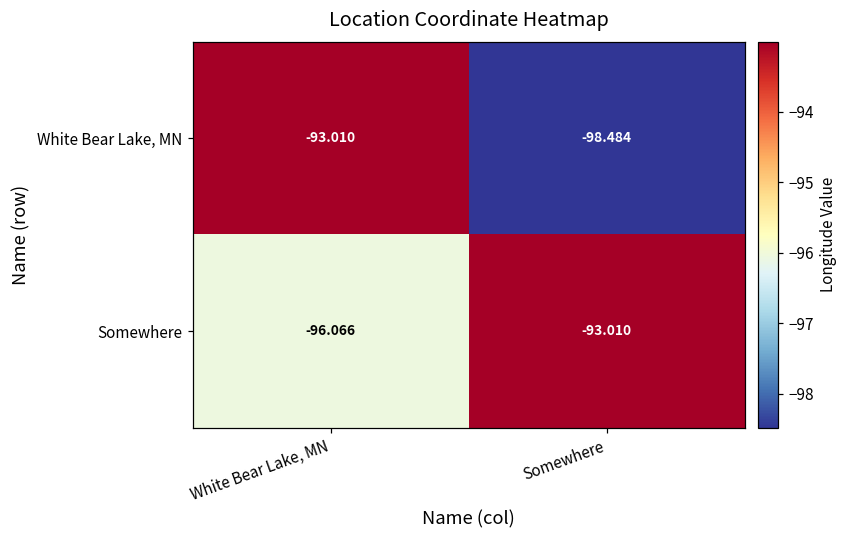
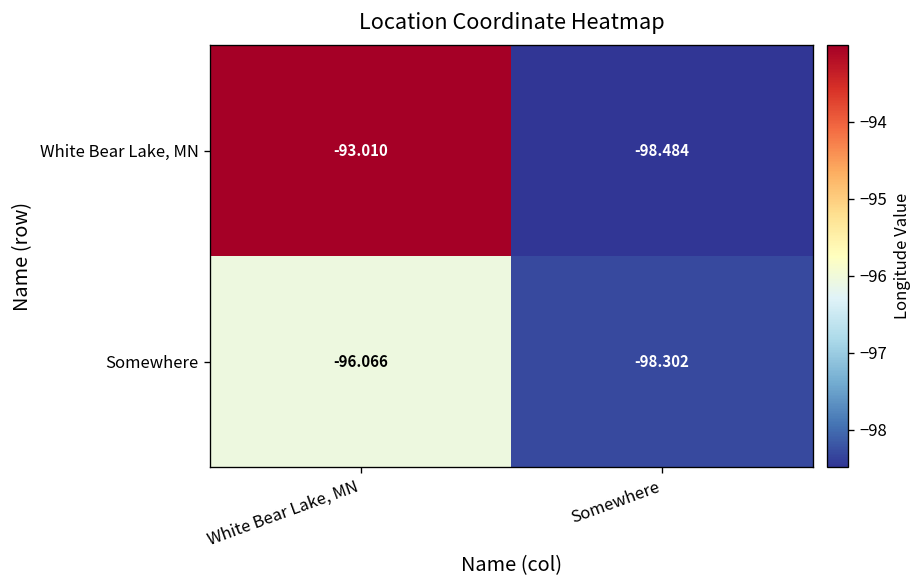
  {
    "White Bear Lake, MN": {
      "White Bear Lake, MN": -93.010,
      "Somewhere": -98.484
    },
    "Somewhere": {
      "White Bear Lake, MN": -96.066,
-     "Somewhere": -93.010
+     "Somewhere": -98.302
    }
  }
